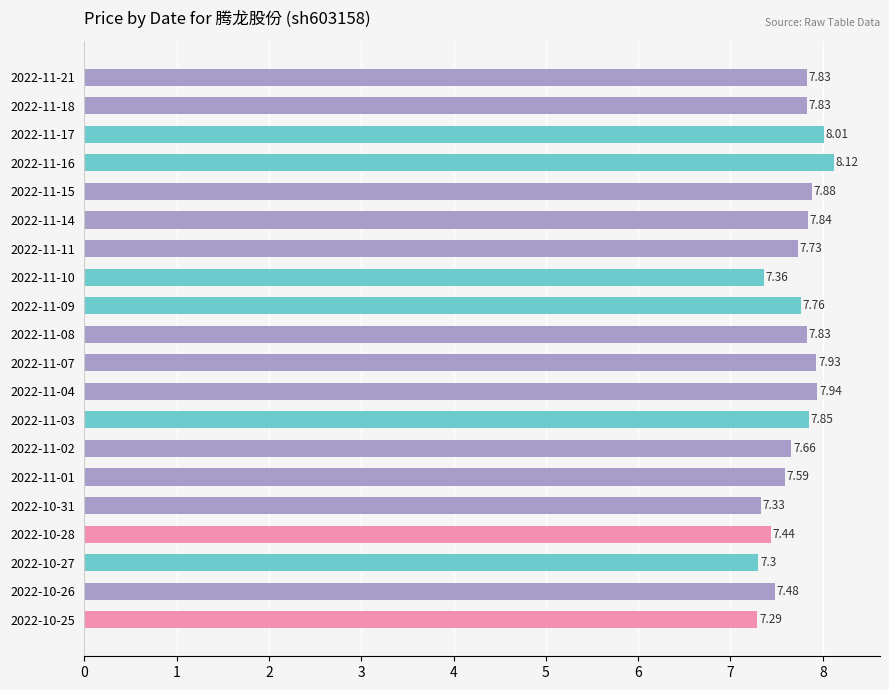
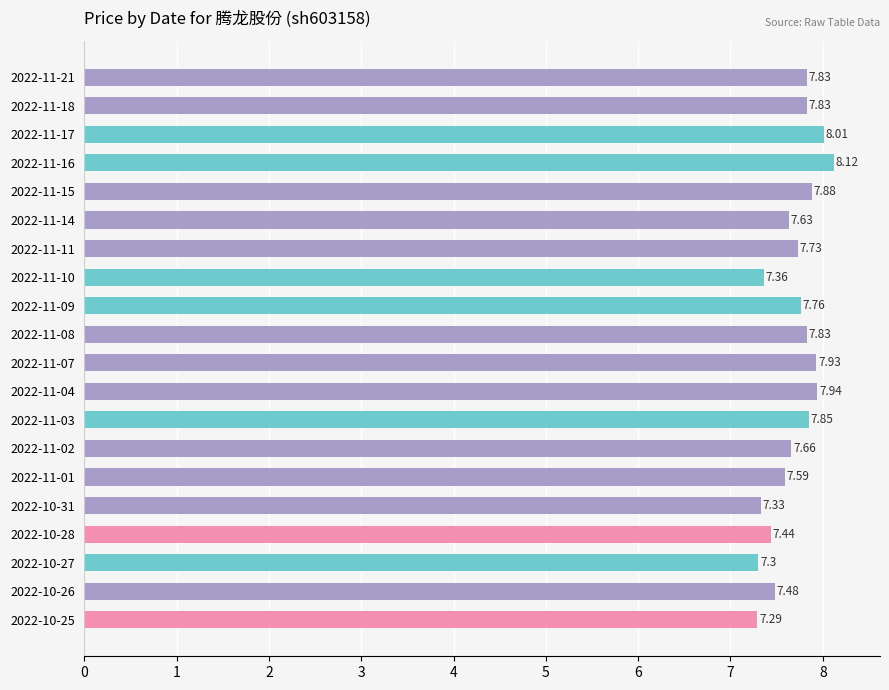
  {
    "2022-11-21": 7.83,
    "2022-11-18": 7.83,
    "2022-11-17": 8.01,
    "2022-11-16": 8.12,
    "2022-11-15": 7.88,
-   "2022-11-14": 7.84,
+   "2022-11-14": 7.63,
    "2022-11-11": 7.73,
    "2022-11-10": 7.36,
    "2022-11-09": 7.76,
    "2022-11-08": 7.83,
    "2022-11-07": 7.93,
    "2022-11-04": 7.94,
    "2022-11-03": 7.85,
    "2022-11-02": 7.66,
    "2022-11-01": 7.59,
    "2022-10-31": 7.33,
    "2022-10-28": 7.44,
    "2022-10-27": 7.3,
    "2022-10-26": 7.48,
    "2022-10-25": 7.29
  }
